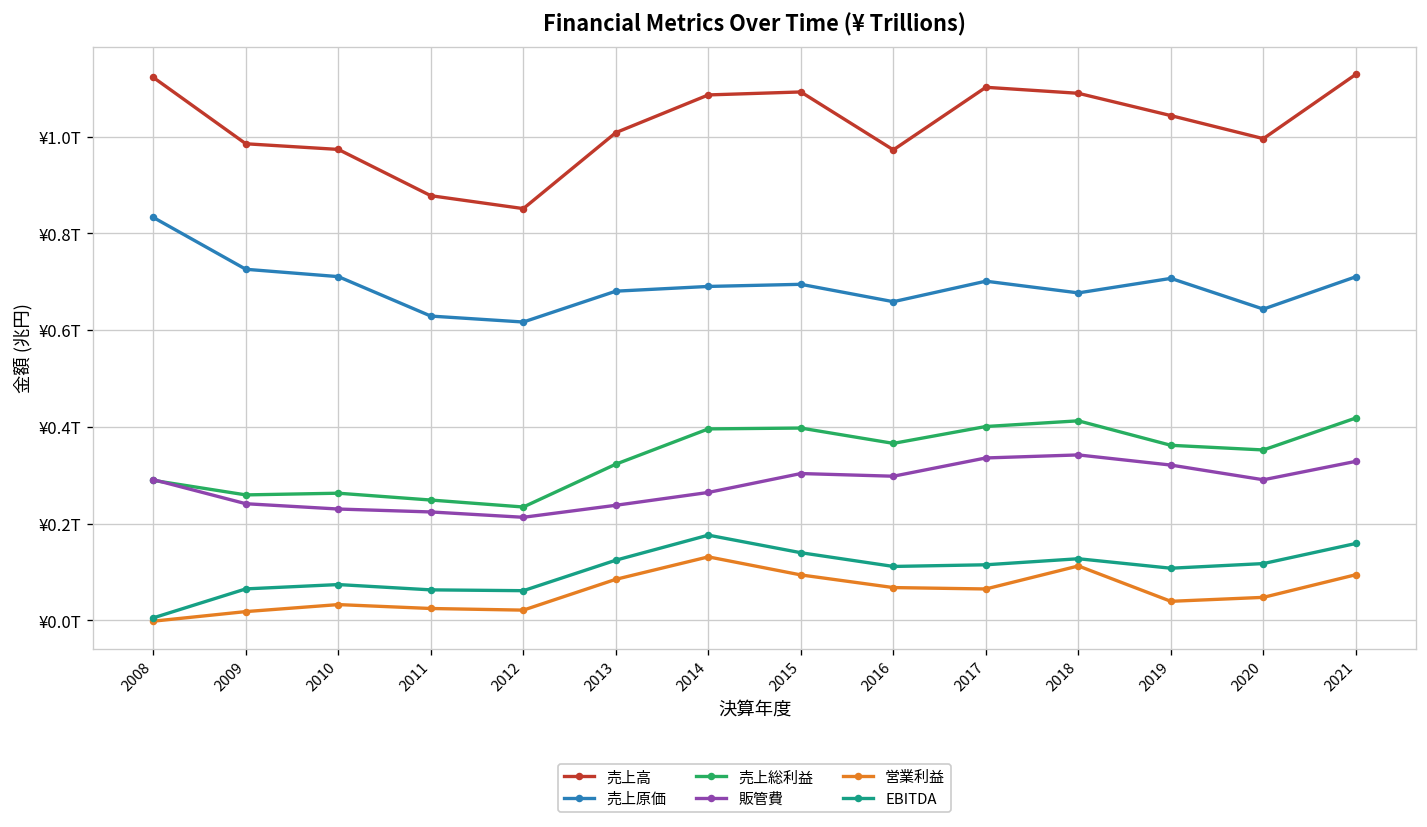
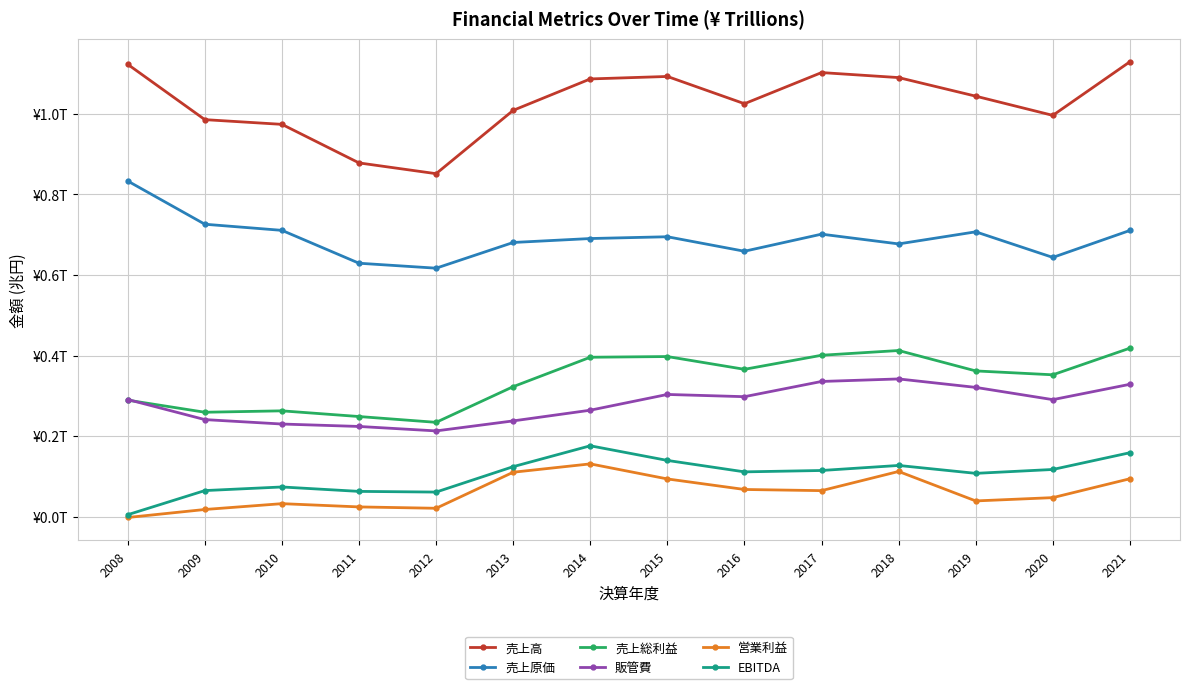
  {
    "売上高": {
      "2008": "¥1.12T",
      "2009": "¥0.99T",
      "2010": "¥0.97T",
      "2011": "¥0.88T",
      "2012": "¥0.85T",
      "2013": "¥1.01T",
      "2014": "¥1.09T",
      "2015": "¥1.09T",
-     "2016": "¥0.97T",
+     "2016": "¥1.02T",
      "2017": "¥1.10T",
      "2018": "¥1.09T",
      "2019": "¥1.04T",
      "2020": "¥1.00T",
      "2021": "¥1.13T"
    },
    "売上原価": {
      "2008": "¥0.83T",
      "2009": "¥0.73T",
      "2010": "¥0.71T",
      "2011": "¥0.63T",
      "2012": "¥0.62T",
      "2013": "¥0.68T",
      "2014": "¥0.69T",
      "2015": "¥0.69T",
      "2016": "¥0.66T",
      "2017": "¥0.70T",
      "2018": "¥0.68T",
      "2019": "¥0.71T",
      "2020": "¥0.64T",
      "2021": "¥0.71T"
    },
    "販管費": {
      "2009": "¥0.24T",
      "2010": "¥0.23T",
      "2011": "¥0.22T",
      "2012": "¥0.21T",
      "2013": "¥0.24T",
      "2014": "¥0.26T",
      "2015": "¥0.30T",
      "2016": "¥0.30T",
      "2017": "¥0.34T",
      "2018": "¥0.34T",
      "2019": "¥0.32T",
      "2020": "¥0.29T",
      "2021": "¥0.33T"
    },
    "営業利益": {
      "2008": "¥0.00T",
      "2009": "¥0.02T",
      "2010": "¥0.03T",
      "2011": "¥0.02T",
      "2012": "¥0.02T",
-     "2013": "¥0.08T",
+     "2013": "¥0.11T",
      "2014": "¥0.13T",
      "2015": "¥0.09T",
      "2016": "¥0.07T",
      "2017": "¥0.07T",
      "2018": "¥0.11T",
      "2019": "¥0.04T",
      "2020": "¥0.05T",
      "2021": "¥0.09T"
    }
  }
